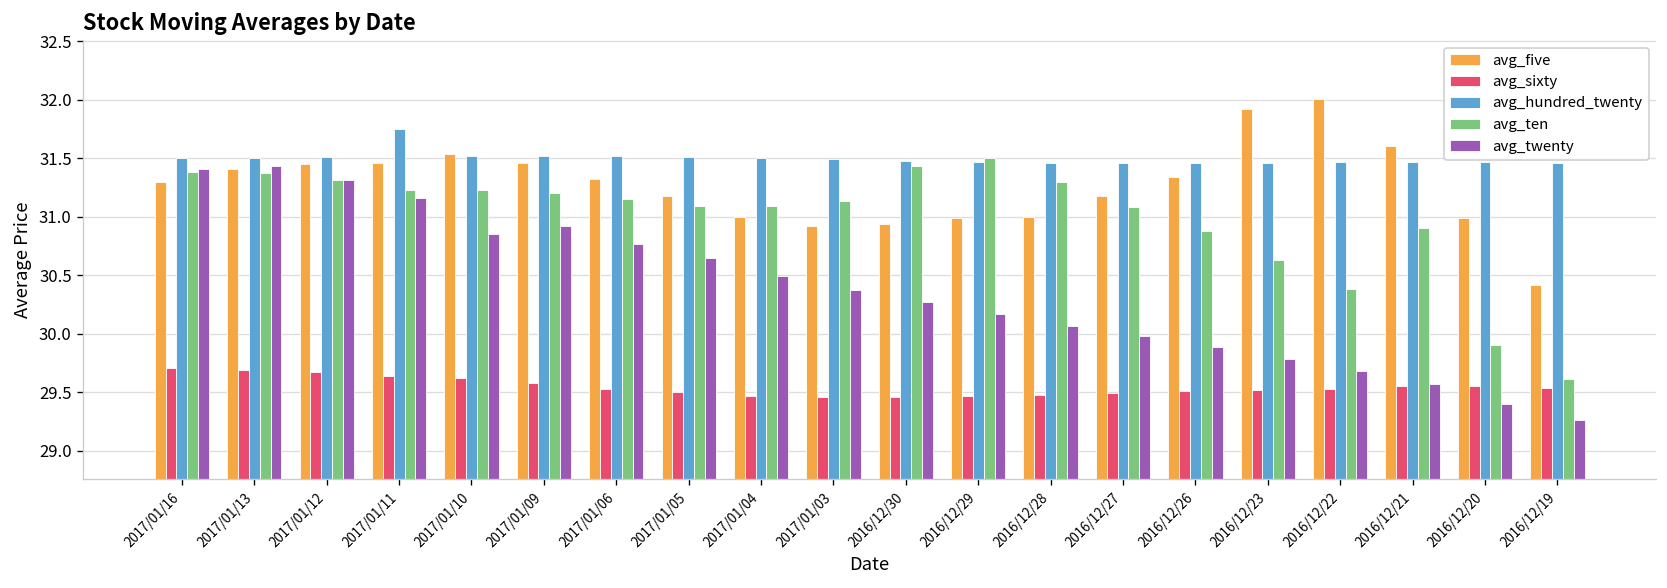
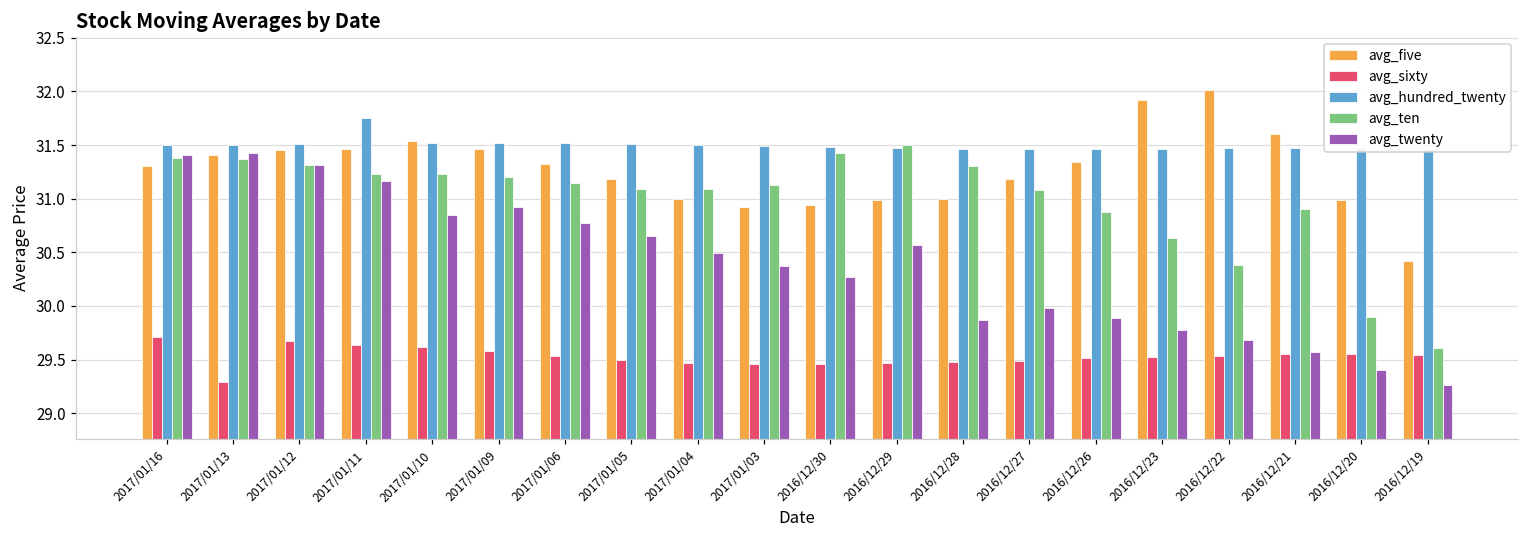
  {
    "avg_five": {
      "2017/01/16": 31.3,
      "2017/01/13": 31.4,
      "2017/01/12": 31.5,
      "2017/01/11": 31.5,
      "2017/01/10": 31.5,
      "2017/01/09": 31.5,
      "2017/01/06": 31.3,
      "2017/01/05": 31.2,
      "2017/01/04": 31.0,
      "2017/01/03": 30.9,
      "2016/12/30": 30.9,
      "2016/12/29": 31.0,
      "2016/12/28": 31.0,
      "2016/12/27": 31.2,
      "2016/12/26": 31.3,
      "2016/12/23": 31.9,
      "2016/12/22": 32.0,
      "2016/12/21": 31.6,
      "2016/12/20": 31.0,
      "2016/12/19": 30.4
    },
    "avg_sixty": {
      "2017/01/16": 29.7,
-     "2017/01/13": 29.7,
+     "2017/01/13": 29.3,
      "2017/01/12": 29.7,
      "2017/01/11": 29.6,
      "2017/01/10": 29.6,
      "2017/01/09": 29.6,
      "2017/01/06": 29.5,
      "2017/01/05": 29.5,
      "2017/01/04": 29.5,
      "2017/01/03": 29.5,
      "2016/12/30": 29.5,
      "2016/12/29": 29.5,
      "2016/12/28": 29.5,
      "2016/12/27": 29.5,
      "2016/12/26": 29.5,
      "2016/12/23": 29.5,
      "2016/12/22": 29.5,
      "2016/12/21": 29.6,
      "2016/12/20": 29.6,
      "2016/12/19": 29.5
    },
    "avg_hundred_twenty": {
      "2017/01/16": 31.5,
      "2017/01/13": 31.5,
      "2017/01/12": 31.5,
      "2017/01/11": 31.8,
      "2017/01/10": 31.5,
      "2017/01/09": 31.5,
      "2017/01/06": 31.5,
      "2017/01/05": 31.5,
      "2017/01/04": 31.5,
      "2017/01/03": 31.5,
      "2016/12/30": 31.5,
      "2016/12/29": 31.5,
      "2016/12/28": 31.5,
      "2016/12/27": 31.5,
      "2016/12/26": 31.5,
      "2016/12/23": 31.5,
      "2016/12/22": 31.5,
      "2016/12/21": 31.5
    },
    "avg_ten": {
      "2017/01/16": 31.4,
      "2017/01/13": 31.4,
      "2017/01/12": 31.3,
      "2017/01/11": 31.2,
      "2017/01/10": 31.2,
      "2017/01/09": 31.2,
      "2017/01/06": 31.2,
      "2017/01/05": 31.1,
      "2017/01/04": 31.1,
      "2017/01/03": 31.1,
      "2016/12/30": 31.4,
      "2016/12/29": 31.5,
      "2016/12/28": 31.3,
      "2016/12/27": 31.1,
      "2016/12/26": 30.9,
      "2016/12/23": 30.6,
      "2016/12/22": 30.4,
      "2016/12/21": 30.9,
      "2016/12/20": 29.9,
      "2016/12/19": 29.6
    },
    "avg_twenty": {
      "2017/01/16": 31.4,
      "2017/01/13": 31.4,
      "2017/01/12": 31.3,
      "2017/01/11": 31.2,
      "2017/01/10": 30.9,
      "2017/01/09": 30.9,
      "2017/01/06": 30.8,
      "2017/01/05": 30.7,
      "2017/01/04": 30.5,
      "2017/01/03": 30.4,
      "2016/12/30": 30.3,
-     "2016/12/29": 30.2,
-     "2016/12/28": 30.1,
+     "2016/12/29": 30.6,
+     "2016/12/28": 29.9,
      "2016/12/27": 30.0,
      "2016/12/26": 29.9,
      "2016/12/23": 29.8,
      "2016/12/22": 29.7,
      "2016/12/21": 29.6,
      "2016/12/20": 29.4,
      "2016/12/19": 29.3
    }
  }
